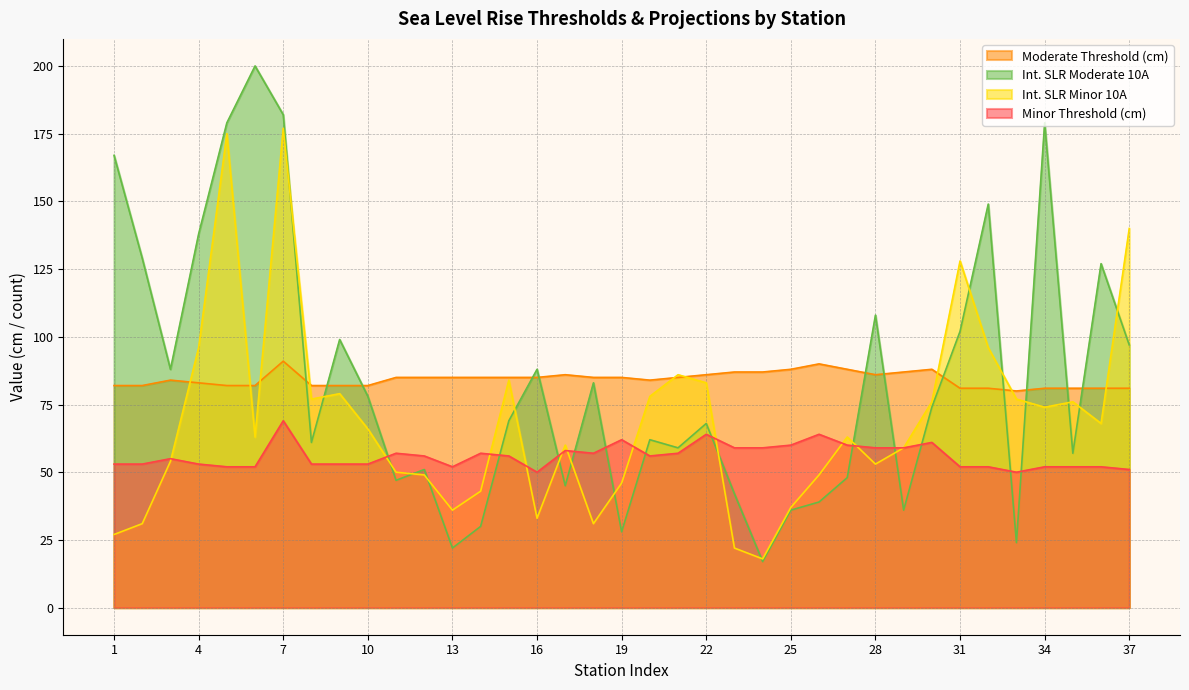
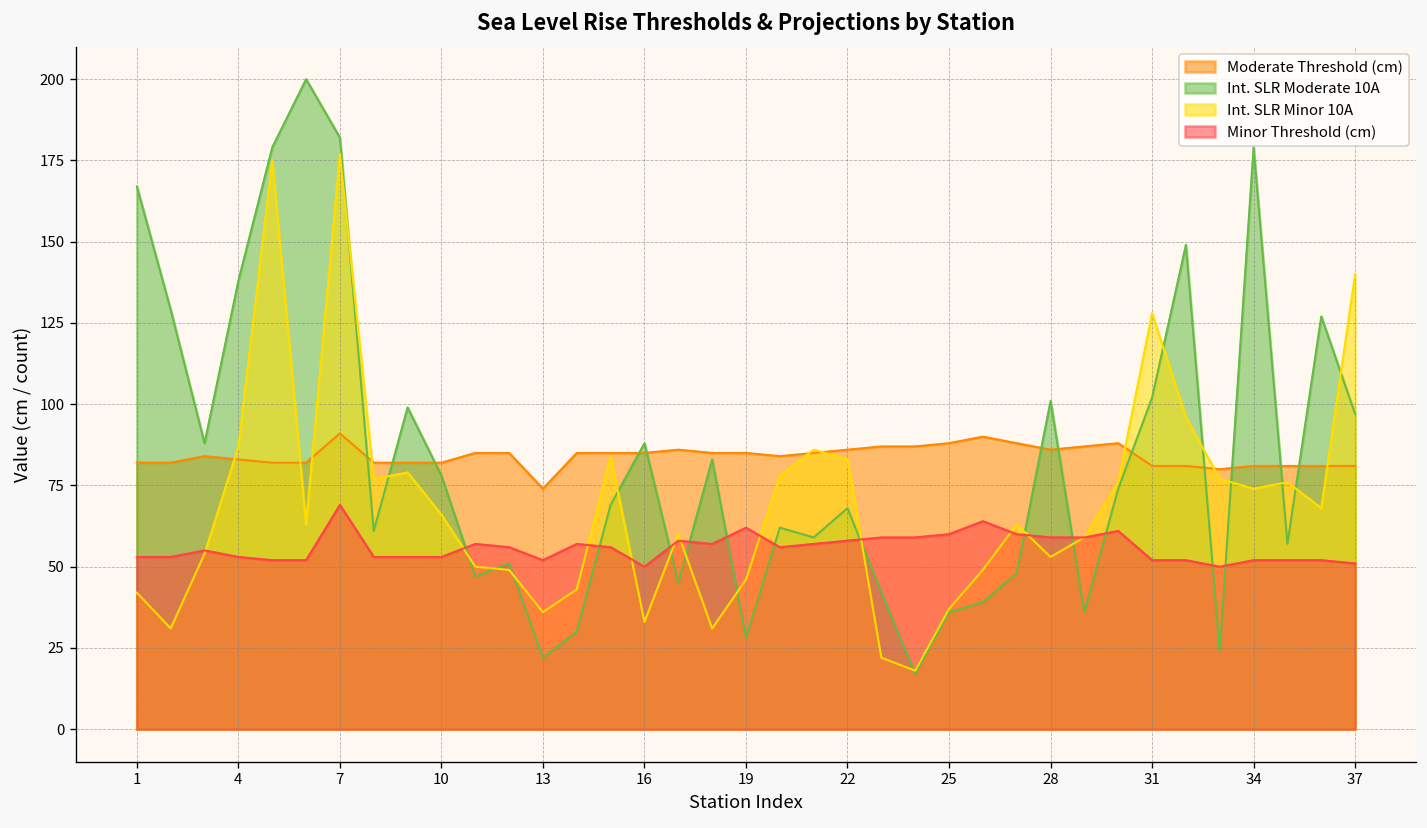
  {
    "Moderate Threshold (cm)": {
      "1": 82,
      "4": 83,
      "7": 91,
      "10": 82,
-     "13": 85,
+     "13": 74,
      "16": 85,
      "19": 85,
      "22": 86,
      "25": 88,
      "28": 86,
      "31": 81,
      "34": 81,
      "37": 81
    },
    "Int. SLR Moderate 10A": {
      "1": 167,
      "4": 138,
      "7": 182,
      "10": 78,
      "13": 22,
      "16": 88,
      "19": 28,
      "22": 68,
      "25": 36,
-     "28": 108,
+     "28": 101,
      "31": 102,
      "37": 97
    },
    "Int. SLR Minor 10A": {
-     "1": 27,
-     "4": 96,
+     "1": 42,
+     "4": 87,
      "7": 177,
      "10": 66,
      "13": 36,
      "16": 33,
      "19": 46,
      "22": 83,
      "25": 37,
      "28": 53,
      "31": 128,
      "34": 74,
      "37": 140
    },
    "Minor Threshold (cm)": {
      "1": 53,
      "4": 53,
      "7": 69,
      "10": 53,
      "13": 52,
      "16": 50,
      "19": 62,
-     "22": 64,
+     "22": 58,
      "25": 60,
      "28": 59,
      "31": 52,
      "34": 52,
      "37": 51
    }
  }
